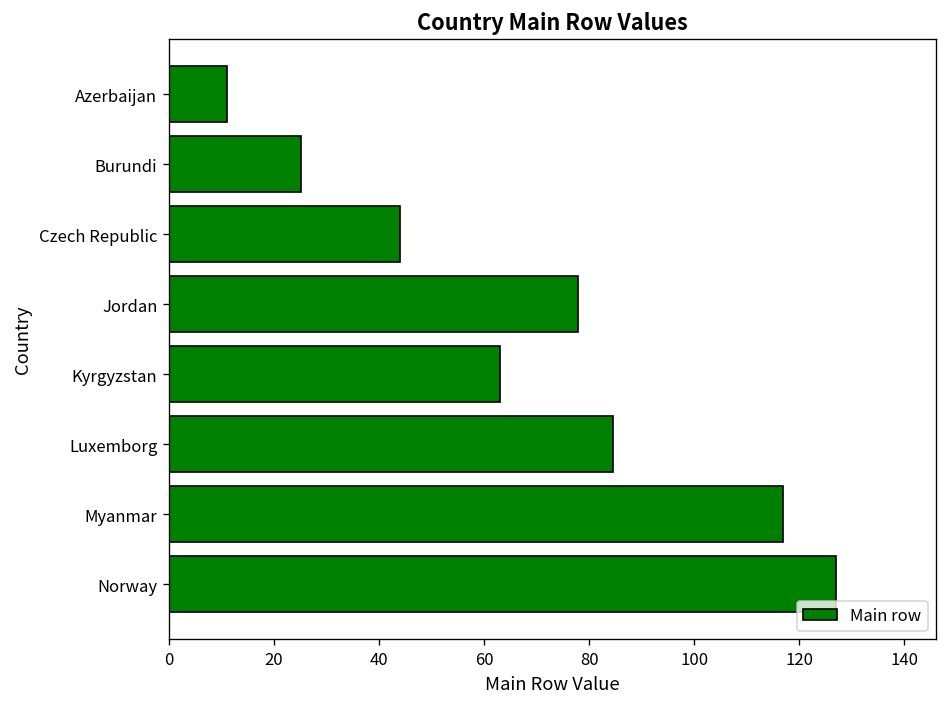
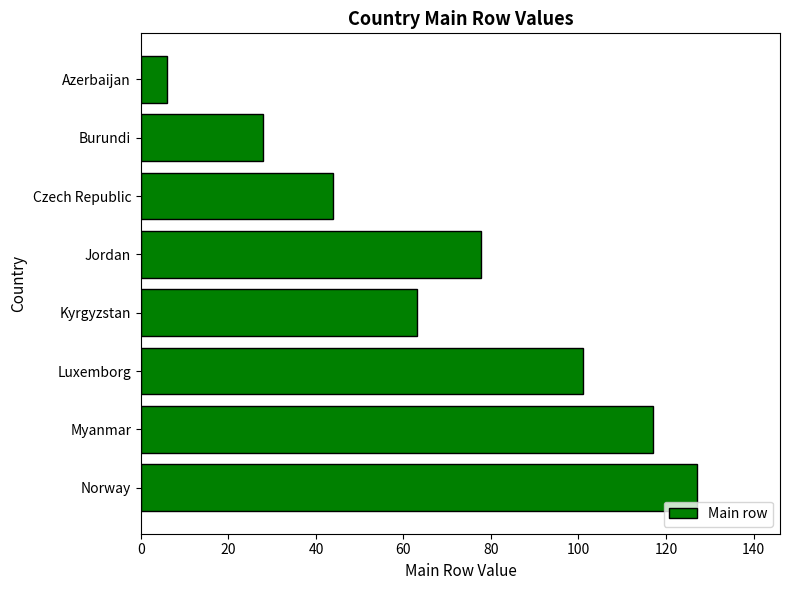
  {
-   "Azerbaijan": 11,
-   "Burundi": 25,
+   "Azerbaijan": 6,
+   "Burundi": 28,
    "Czech Republic": 44,
    "Jordan": 78,
    "Kyrgyzstan": 63,
-   "Luxemborg": 85,
+   "Luxemborg": 101,
    "Myanmar": 117,
    "Norway": 127
  }
